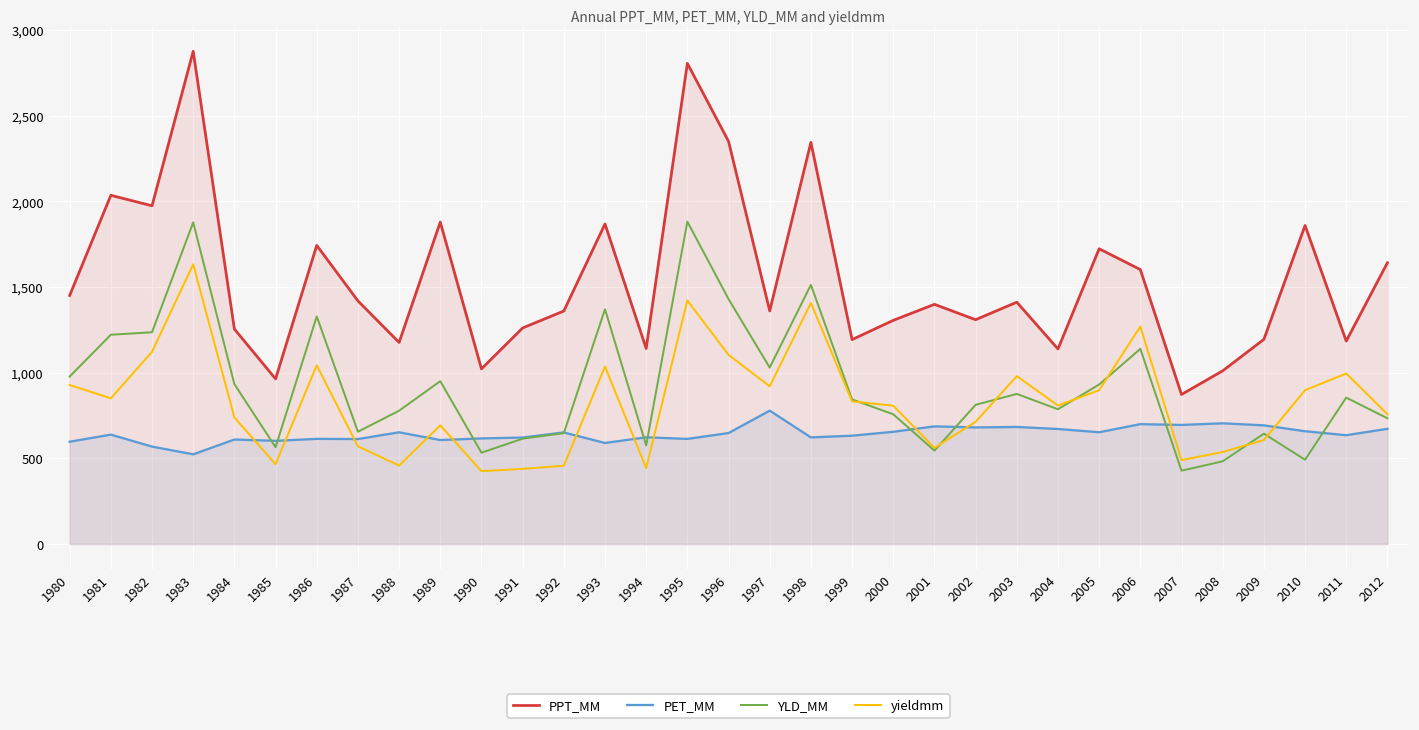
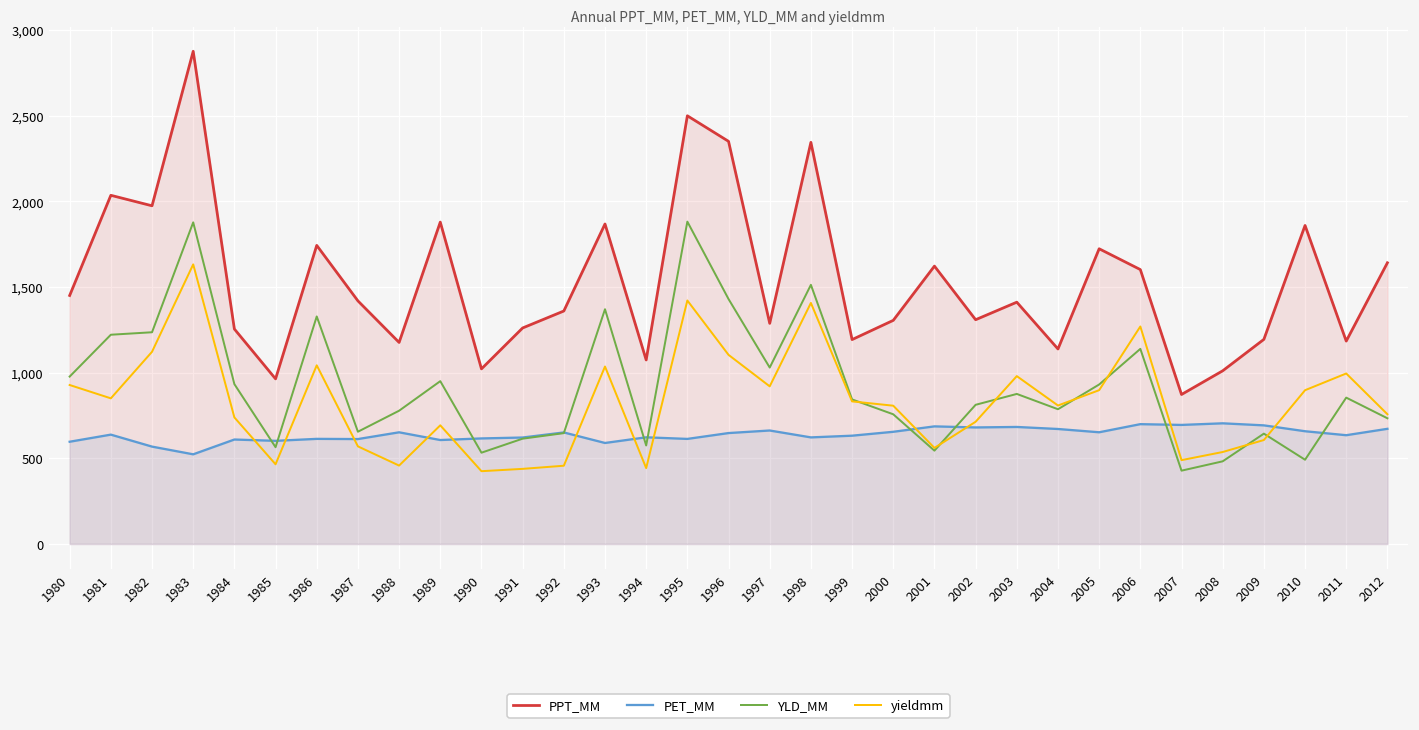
  {
    "PPT_MM": {
      "1980": "1,450",
      "1981": "2,040",
      "1982": "1,970",
      "1983": "2,880",
      "1984": "1,250",
      "1985": "960",
      "1986": "1,740",
      "1987": "1,420",
      "1988": "1,180",
      "1989": "1,880",
      "1990": "1,020",
      "1991": "1,260",
      "1992": "1,360",
      "1993": "1,870",
-     "1994": "1,140",
-     "1995": "2,810",
+     "1994": "1,070",
+     "1995": "2,500",
      "1996": "2,350",
-     "1997": "1,360",
+     "1997": "1,290",
      "1998": "2,340",
      "1999": "1,190",
      "2000": "1,310",
-     "2001": "1,400",
+     "2001": "1,620",
      "2002": "1,310",
      "2003": "1,410",
      "2004": "1,140",
      "2005": "1,720",
      "2006": "1,600",
      "2007": "870",
      "2008": "1,010",
      "2009": "1,190",
      "2010": "1,860",
      "2011": "1,180",
      "2012": "1,640"
    },
    "PET_MM": {
      "1980": "600",
      "1981": "640",
      "1982": "570",
      "1983": "520",
      "1984": "610",
      "1985": "600",
      "1986": "610",
      "1987": "610",
      "1988": "650",
      "1989": "610",
      "1990": "620",
      "1993": "590",
      "1994": "620",
      "1995": "610",
      "1996": "650",
-     "1997": "780",
+     "1997": "660",
      "1998": "620",
      "1999": "630",
      "2000": "650",
      "2001": "690",
      "2002": "680",
      "2003": "680",
      "2004": "670",
      "2005": "650",
      "2006": "700",
      "2007": "690",
      "2008": "700",
      "2009": "690",
      "2010": "660",
      "2011": "630",
      "2012": "670"
    },
    "YLD_MM": {
      "1980": "980",
      "1981": "1,220",
      "1982": "1,240",
      "1983": "1,880",
      "1984": "930",
      "1985": "560",
      "1986": "1,330",
      "1987": "660",
      "1988": "780",
      "1989": "950",
      "1990": "530",
      "1993": "1,370",
      "1994": "570",
      "1995": "1,880",
      "1996": "1,430",
      "1997": "1,030",
      "1998": "1,510",
      "2000": "760",
      "2002": "810",
      "2003": "880",
      "2004": "790",
      "2005": "930",
      "2006": "1,140",
      "2007": "430",
      "2008": "480",
      "2009": "640",
      "2010": "490",
      "2011": "850",
      "2012": "730"
    },
    "yieldmm": {
      "1980": "930",
      "1981": "850",
      "1982": "1,120",
      "1983": "1,630",
      "1984": "740",
      "1985": "470",
      "1986": "1,040",
      "1987": "570",
      "1988": "460",
      "1989": "690",
      "1990": "420",
      "1991": "440",
      "1992": "460",
      "1993": "1,040",
      "1994": "440",
      "1995": "1,420",
      "1996": "1,100",
      "1997": "920",
      "1998": "1,410",
      "2000": "810",
      "2002": "710",
      "2003": "980",
      "2004": "810",
      "2005": "900",
      "2006": "1,270",
      "2007": "490",
      "2008": "540",
      "2009": "610",
      "2010": "900",
      "2011": "1,000",
      "2012": "760"
    }
  }
